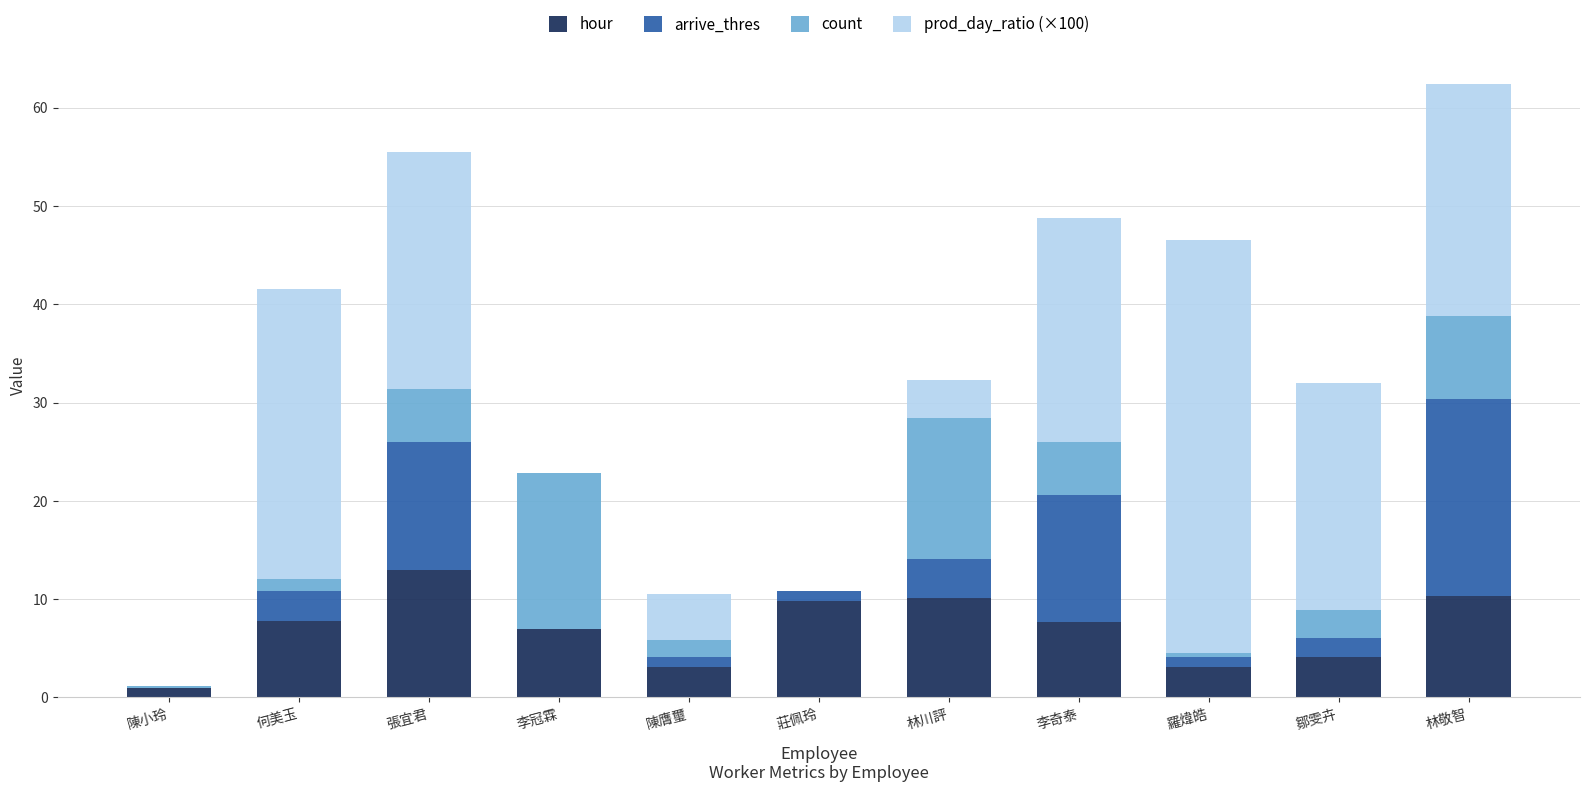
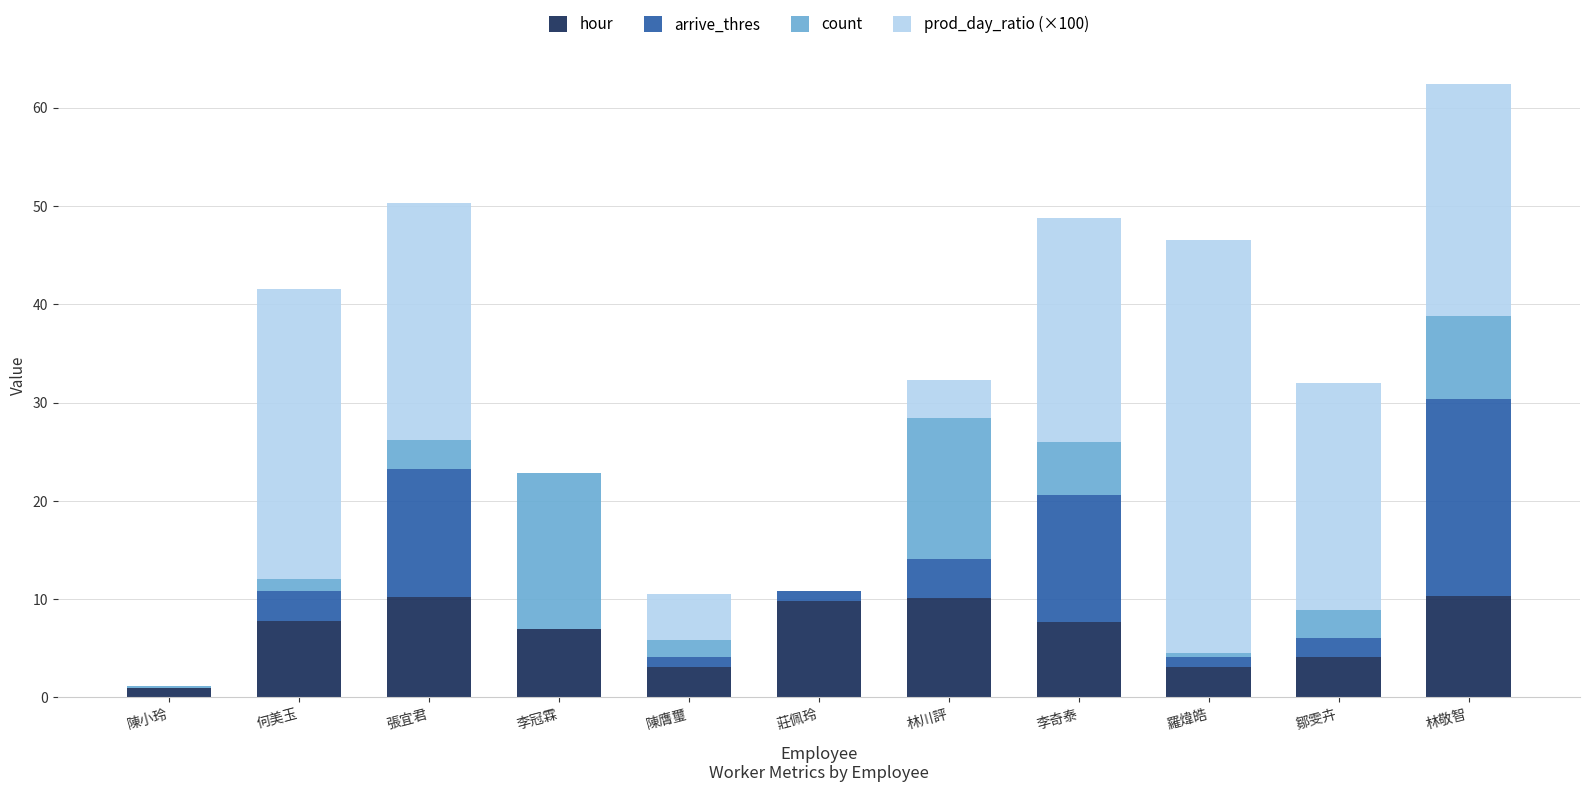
  {
    "hour": {
      "陳小玲": 1,
      "何美玉": 8,
-     "張宜君": 13,
+     "張宜君": 10,
      "李冠霖": 7,
      "陳膺璽": 3,
      "莊佩玲": 10,
      "林川評": 10,
      "李奇泰": 8,
      "羅煒皓": 3,
      "鄒雯卉": 4,
      "林敬智": 10
    },
    "arrive_thres": {
      "陳小玲": 0,
      "何美玉": 3,
      "張宜君": 13,
      "李冠霖": 0,
      "陳膺璽": 1,
      "莊佩玲": 1,
      "林川評": 4,
      "李奇泰": 13,
      "羅煒皓": 1,
      "鄒雯卉": 2,
      "林敬智": 20
    },
    "count": {
      "何美玉": 1,
-     "張宜君": 5,
+     "張宜君": 3,
      "李冠霖": 16,
      "陳膺璽": 2,
      "莊佩玲": 0,
      "林川評": 14,
      "李奇泰": 5,
      "羅煒皓": 0,
      "鄒雯卉": 3,
      "林敬智": 9
    },
    "prod_day_ratio (×100)": {
      "陳小玲": 0,
      "何美玉": 29,
      "張宜君": 24,
      "李冠霖": 0,
      "陳膺璽": 5,
      "莊佩玲": 0,
      "林川評": 4,
      "李奇泰": 23,
      "羅煒皓": 42,
      "鄒雯卉": 23,
      "林敬智": 24
    }
  }
